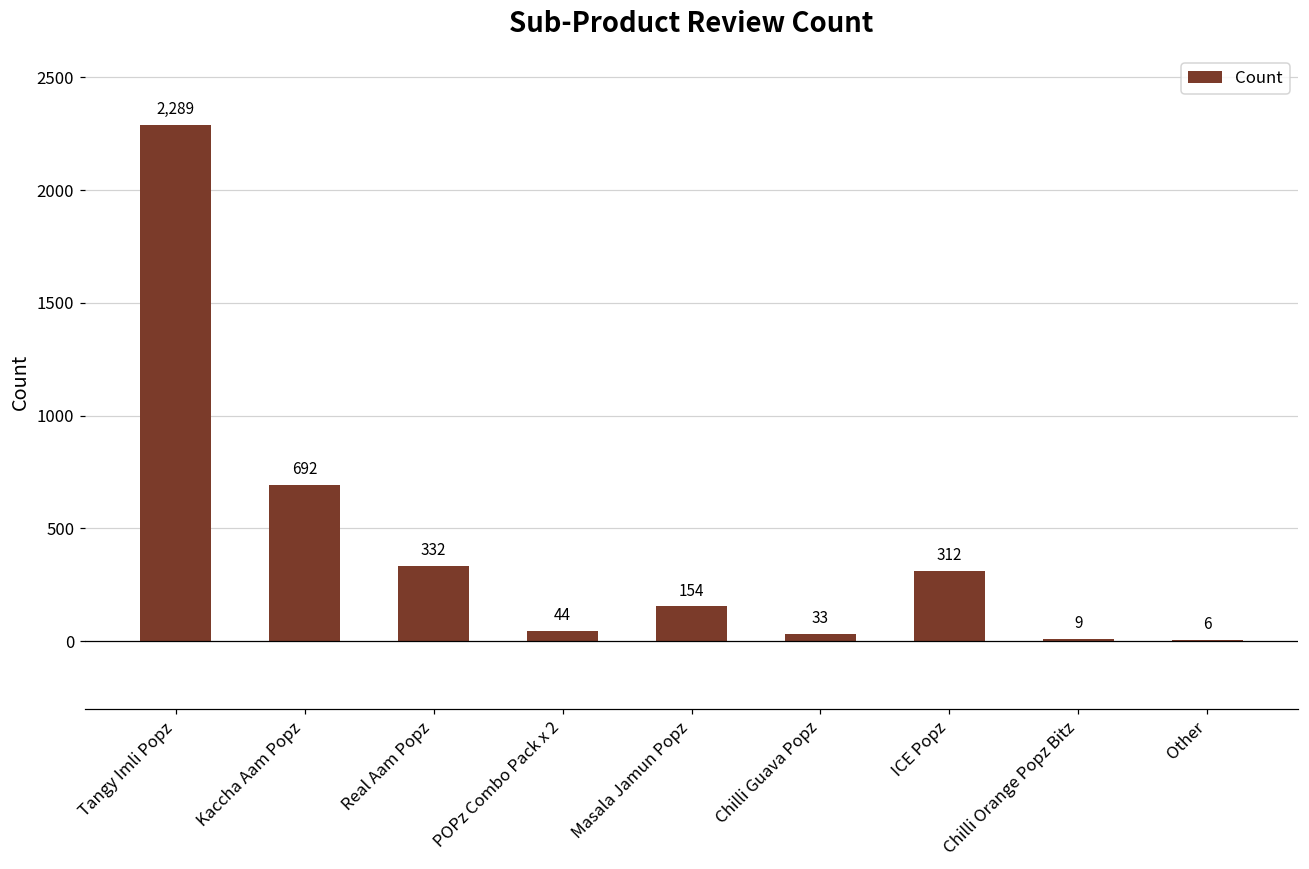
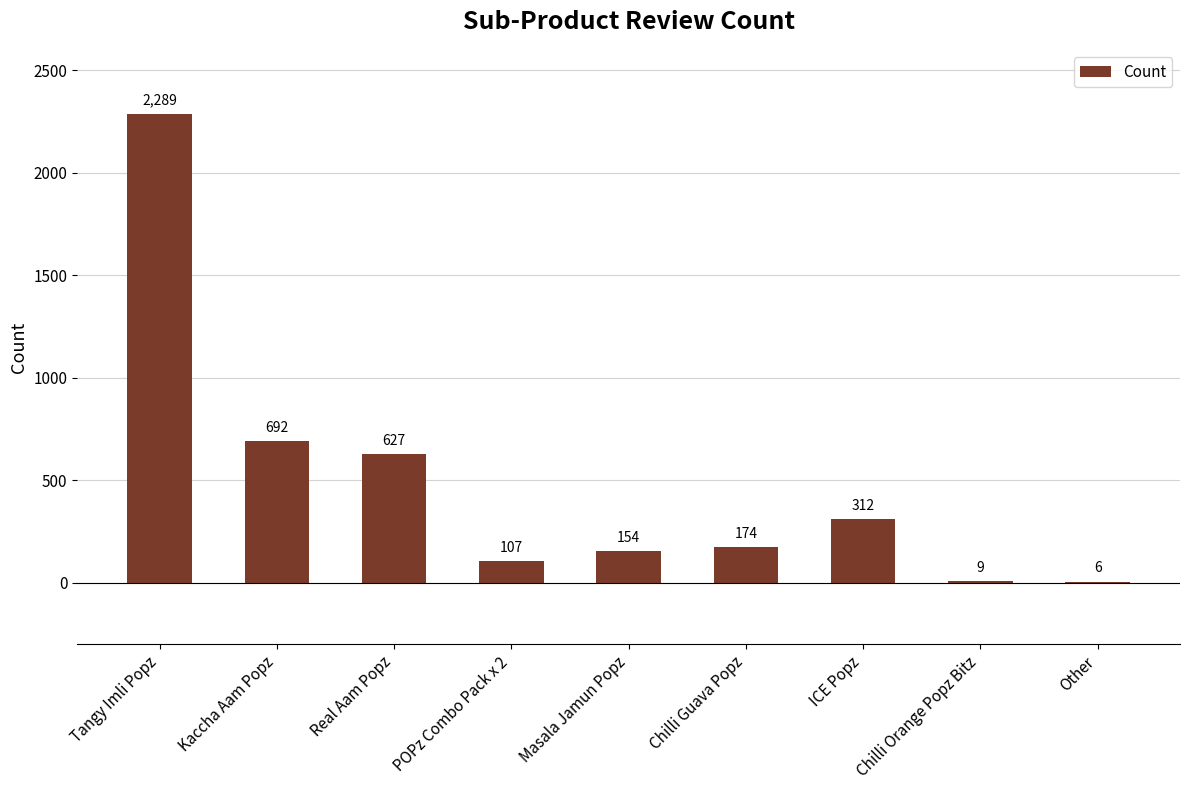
  {
    "Tangy Imli Popz": "2,289",
    "Kaccha Aam Popz": "692",
-   "Real Aam Popz": "332",
-   "POPz Combo Pack x 2": "44",
+   "Real Aam Popz": "627",
+   "POPz Combo Pack x 2": "107",
    "Masala Jamun Popz": "154",
-   "Chilli Guava Popz": "33",
+   "Chilli Guava Popz": "174",
    "ICE Popz": "312",
    "Chilli Orange Popz Bitz": "9",
    "Other": "6"
  }
